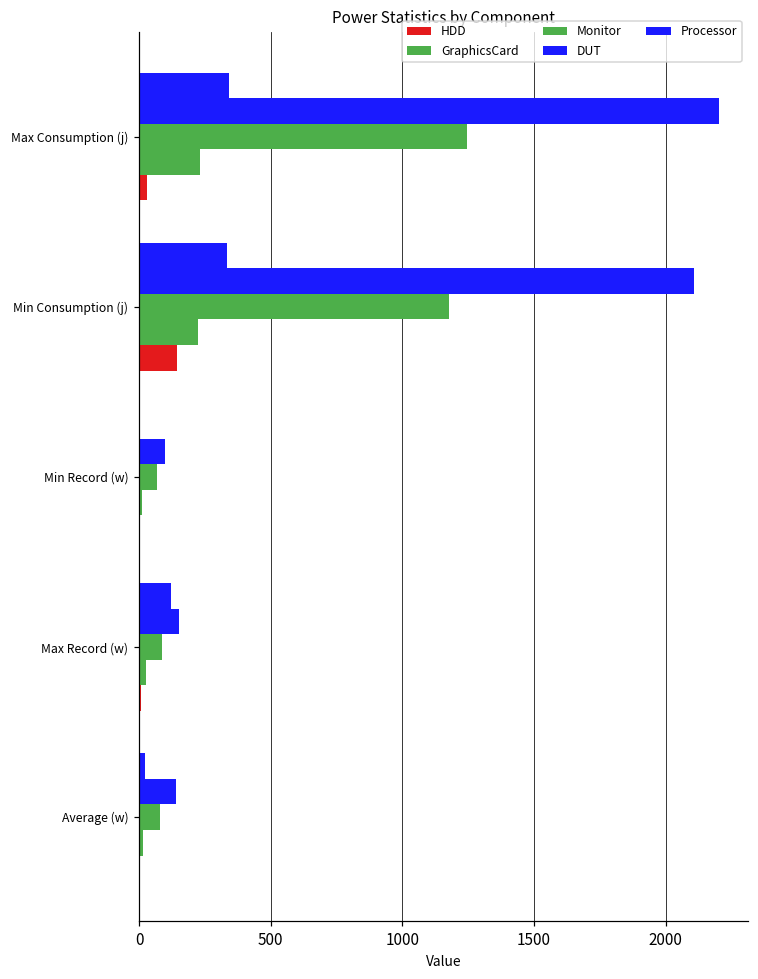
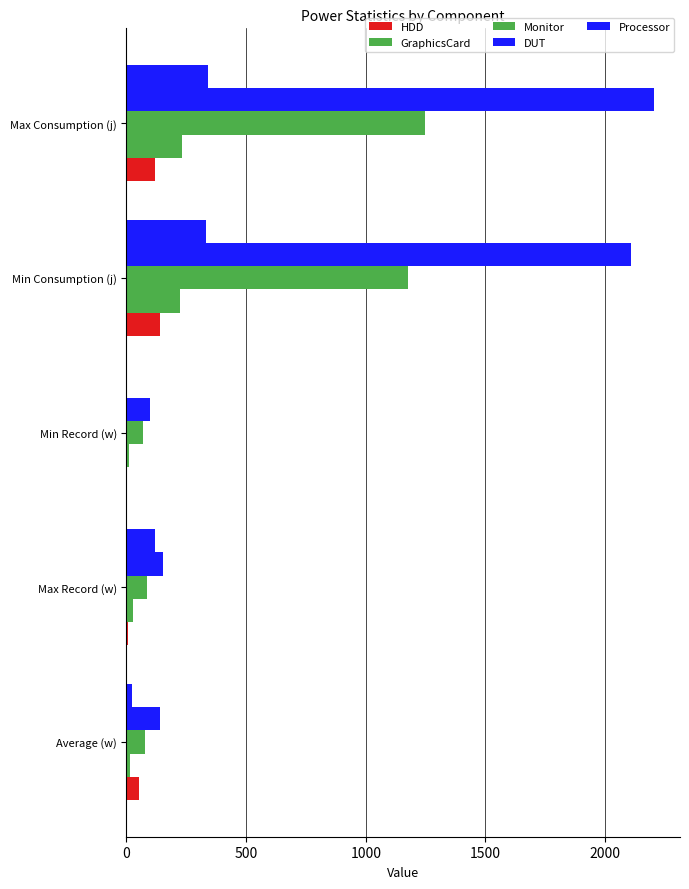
  {
    "HDD": {
-     "Max Consumption (j)": 30,
+     "Max Consumption (j)": 120,
      "Min Consumption (j)": 140,
-     "Average (w)": 0
+     "Average (w)": 50
    }
  }
